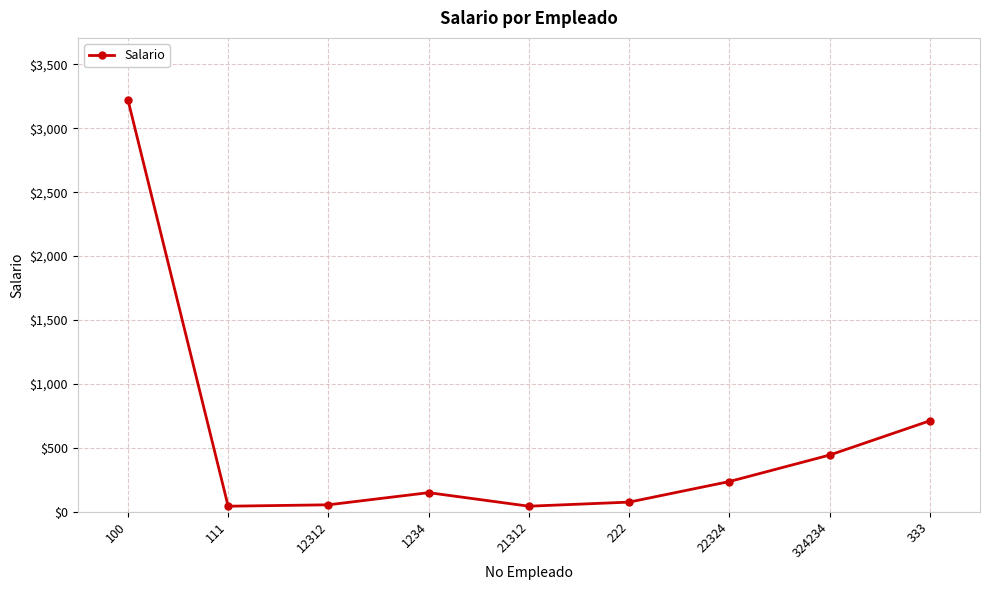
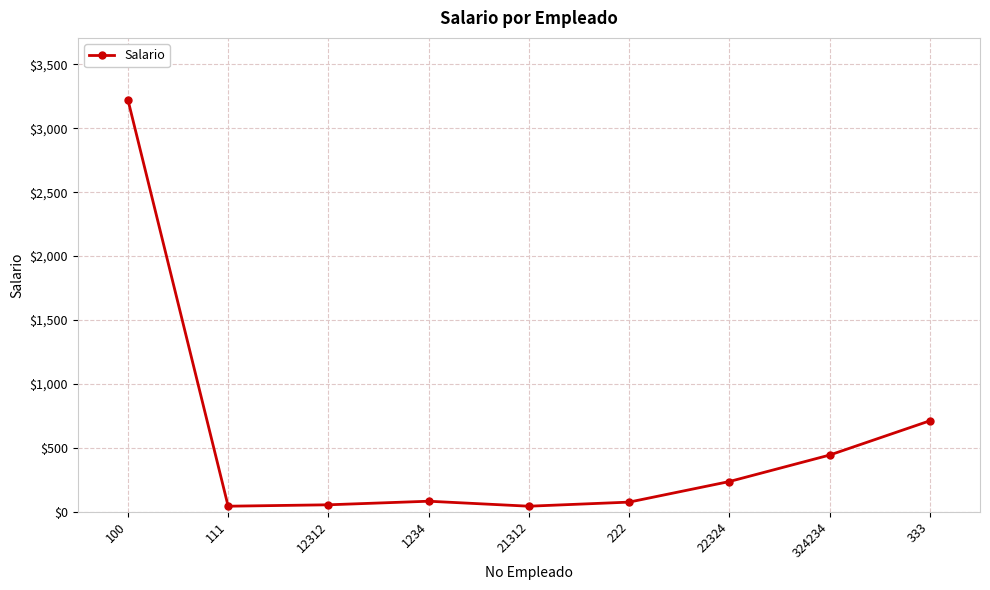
  {
    "100": "$3,220",
    "111": "$40",
    "12312": "$60",
-   "1234": "$150",
+   "1234": "$80",
    "21312": "$40",
    "222": "$80",
    "22324": "$240",
    "324234": "$440",
    "333": "$710"
  }
